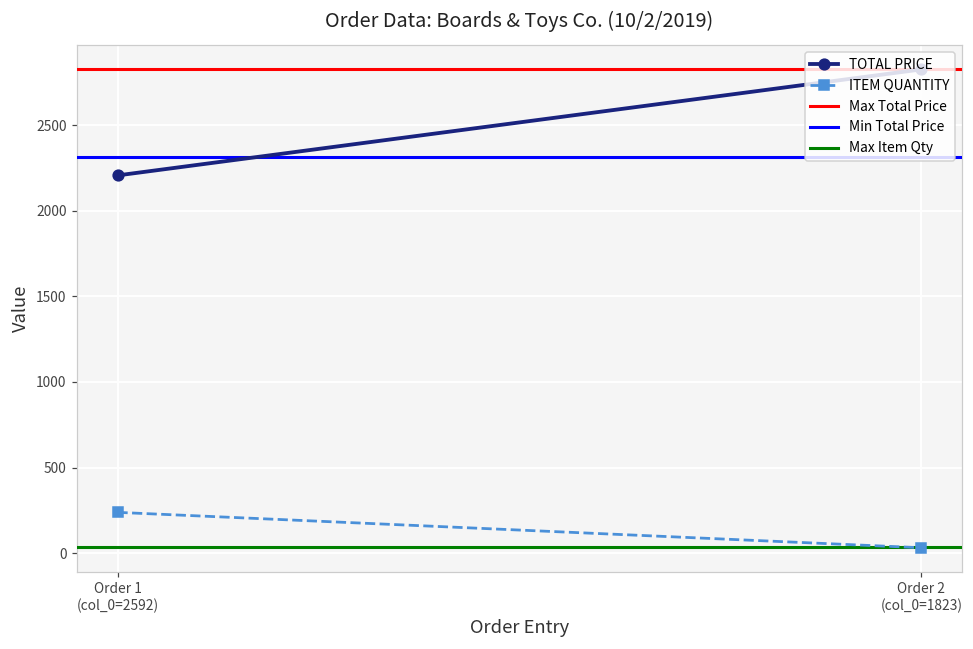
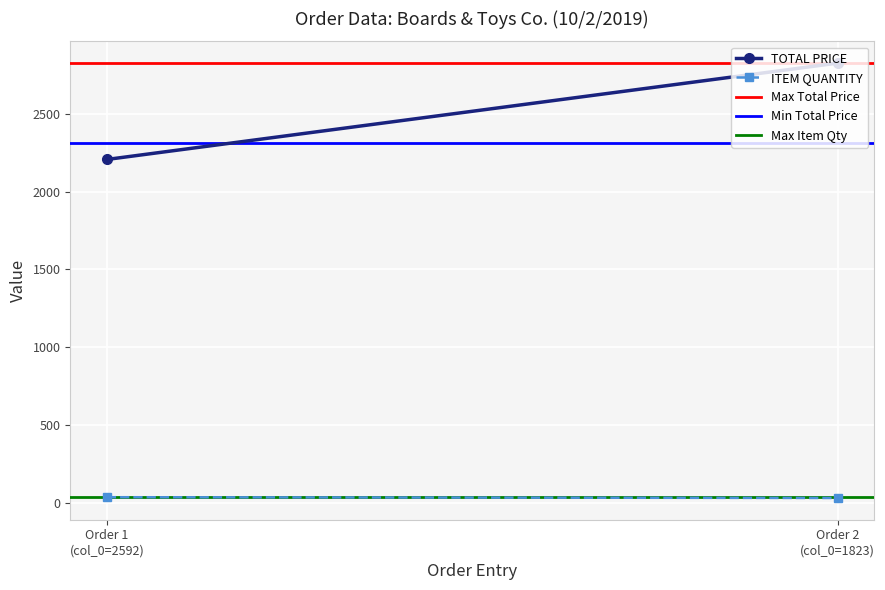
  {
    "TOTAL PRICE": {
      "Order 1 (col_0=2592)": 2210
    },
    "ITEM QUANTITY": {
-     "Order 1 (col_0=2592)": 240,
+     "Order 1 (col_0=2592)": 40,
      "Order 2 (col_0=1823)": 30
    }
  }
